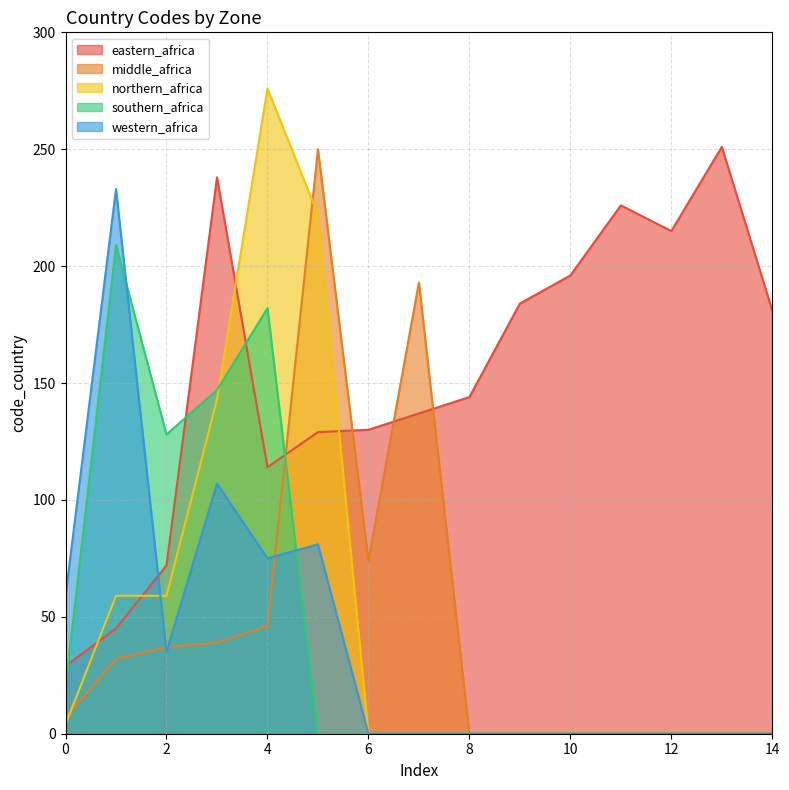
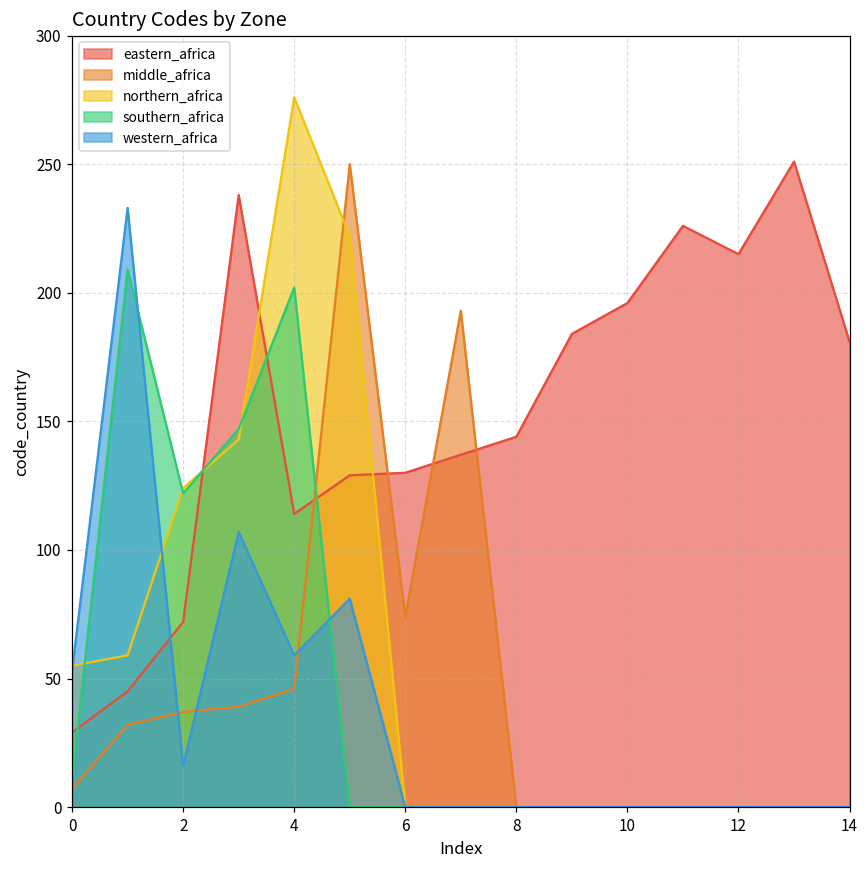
  {
    "northern_africa": {
-     "0": 4,
-     "2": 59,
+     "0": 55,
+     "2": 124,
      "4": 276
    },
    "southern_africa": {
-     "0": 20,
-     "2": 128,
-     "4": 182
+     "0": 11,
+     "2": 122,
+     "4": 202
    },
    "western_africa": {
-     "0": 59,
-     "2": 35,
-     "4": 75
+     "0": 53,
+     "2": 16,
+     "4": 59
    }
  }
